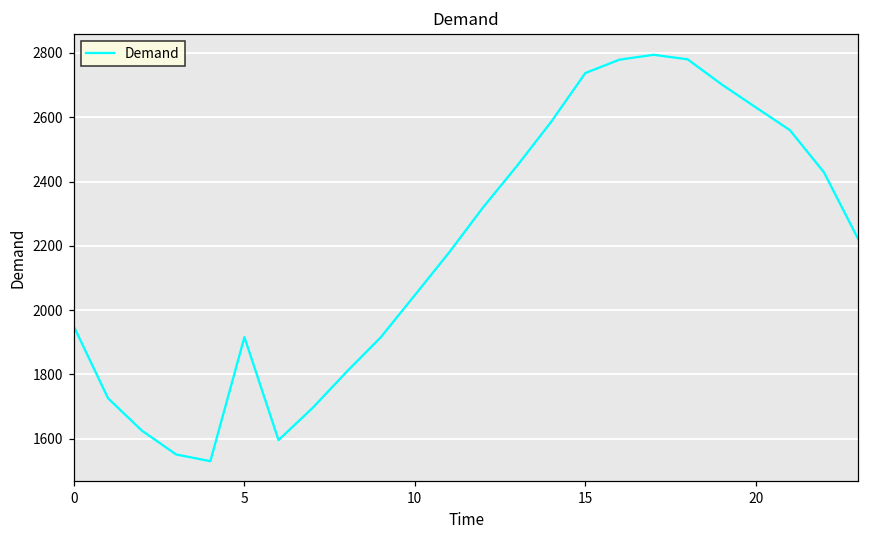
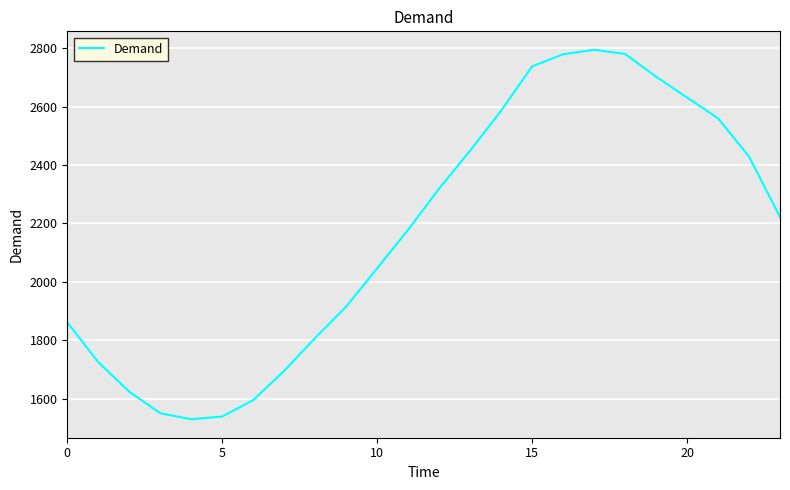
  {
-   "0": 1950,
-   "5": 1920,
+   "0": 1860,
+   "5": 1540,
    "10": 2050,
    "15": 2740,
    "20": 2630
  }
